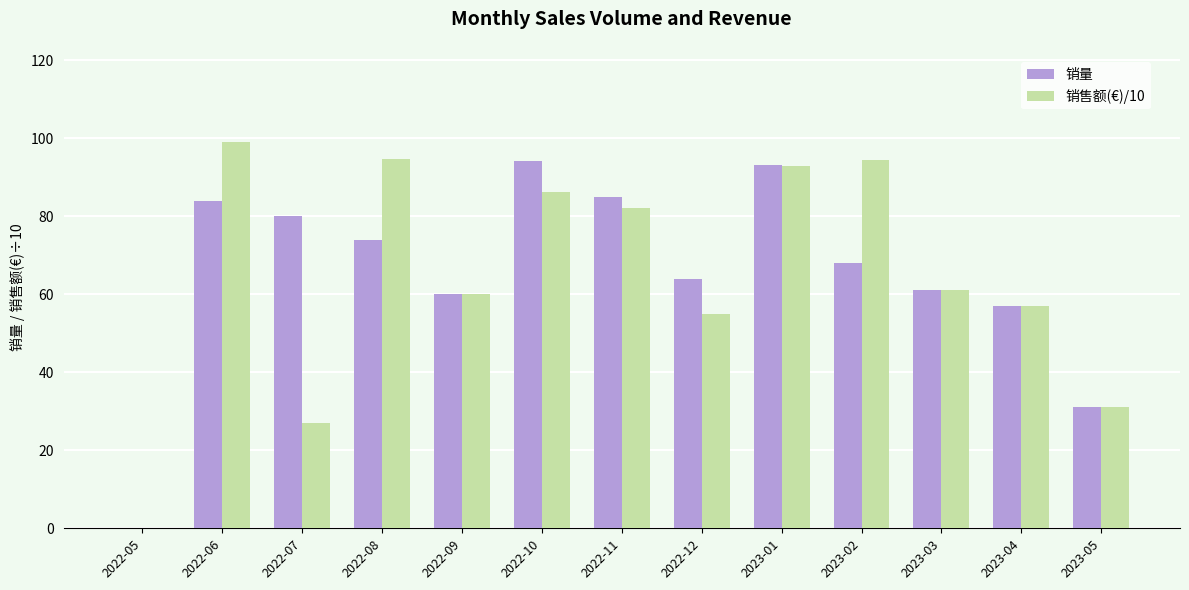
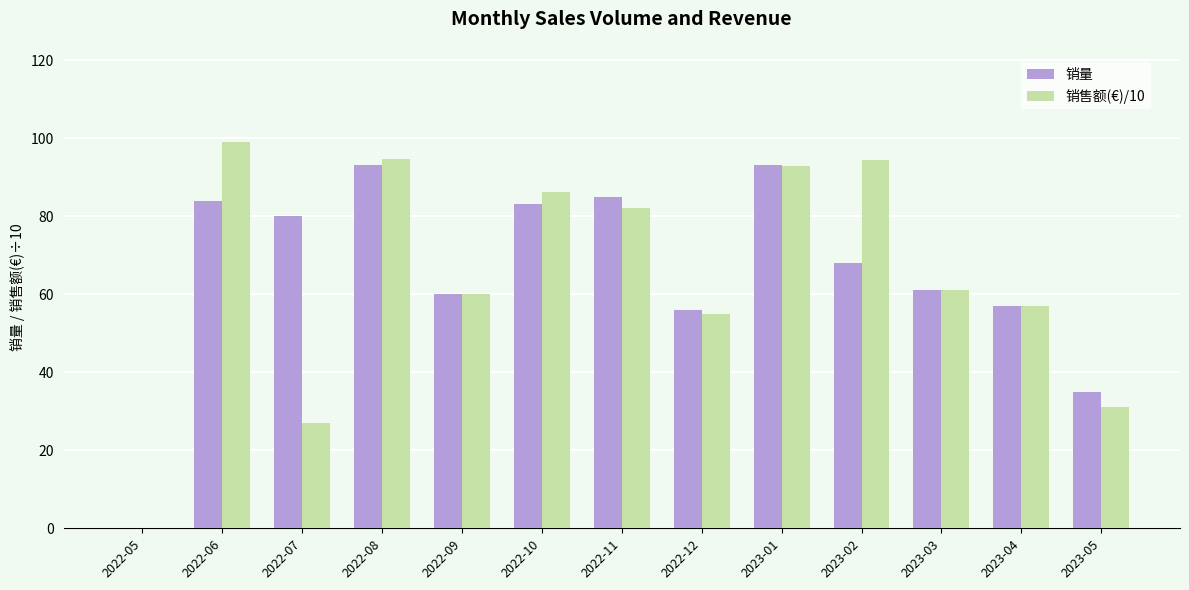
  {
    "销量": {
      "2022-05": 0,
      "2022-06": 84,
      "2022-07": 80,
-     "2022-08": 74,
+     "2022-08": 93,
      "2022-09": 60,
-     "2022-10": 94,
+     "2022-10": 83,
      "2022-11": 85,
-     "2022-12": 64,
+     "2022-12": 56,
      "2023-01": 93,
      "2023-02": 68,
      "2023-03": 61,
      "2023-04": 57,
-     "2023-05": 31
+     "2023-05": 35
    },
    "销售额(€)/10": {
      "2022-05": 0,
      "2022-06": 99,
      "2022-07": 27,
      "2022-08": 95,
      "2022-09": 60,
      "2022-10": 86,
      "2022-11": 82,
      "2022-12": 55,
      "2023-01": 93,
      "2023-02": 94,
      "2023-03": 61,
      "2023-04": 57,
      "2023-05": 31
    }
  }
